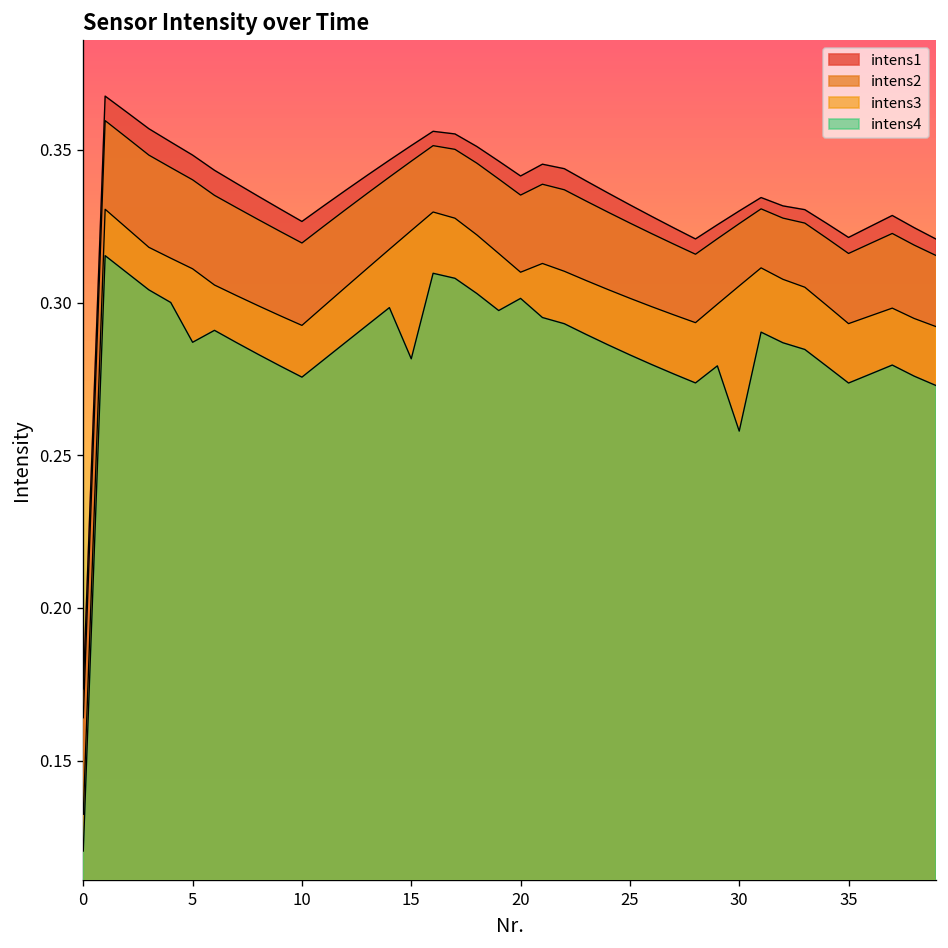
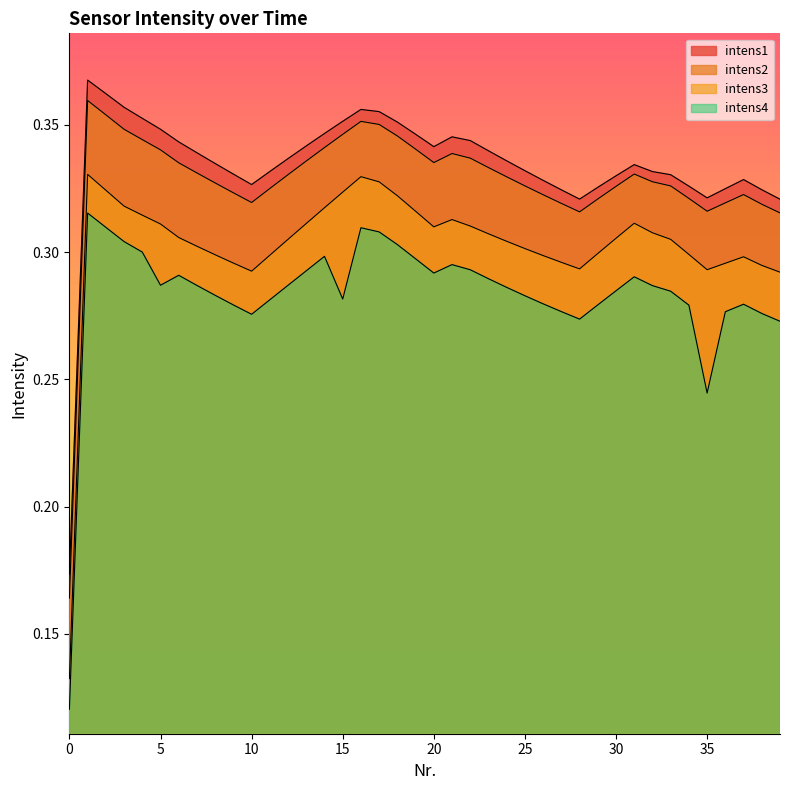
  {
    "intens4": {
      "0": 0.120,
      "5": 0.287,
      "10": 0.276,
      "15": 0.282,
-     "20": 0.301,
+     "20": 0.292,
      "25": 0.283,
-     "30": 0.258,
-     "35": 0.274
+     "30": 0.285,
+     "35": 0.245
    }
  }
